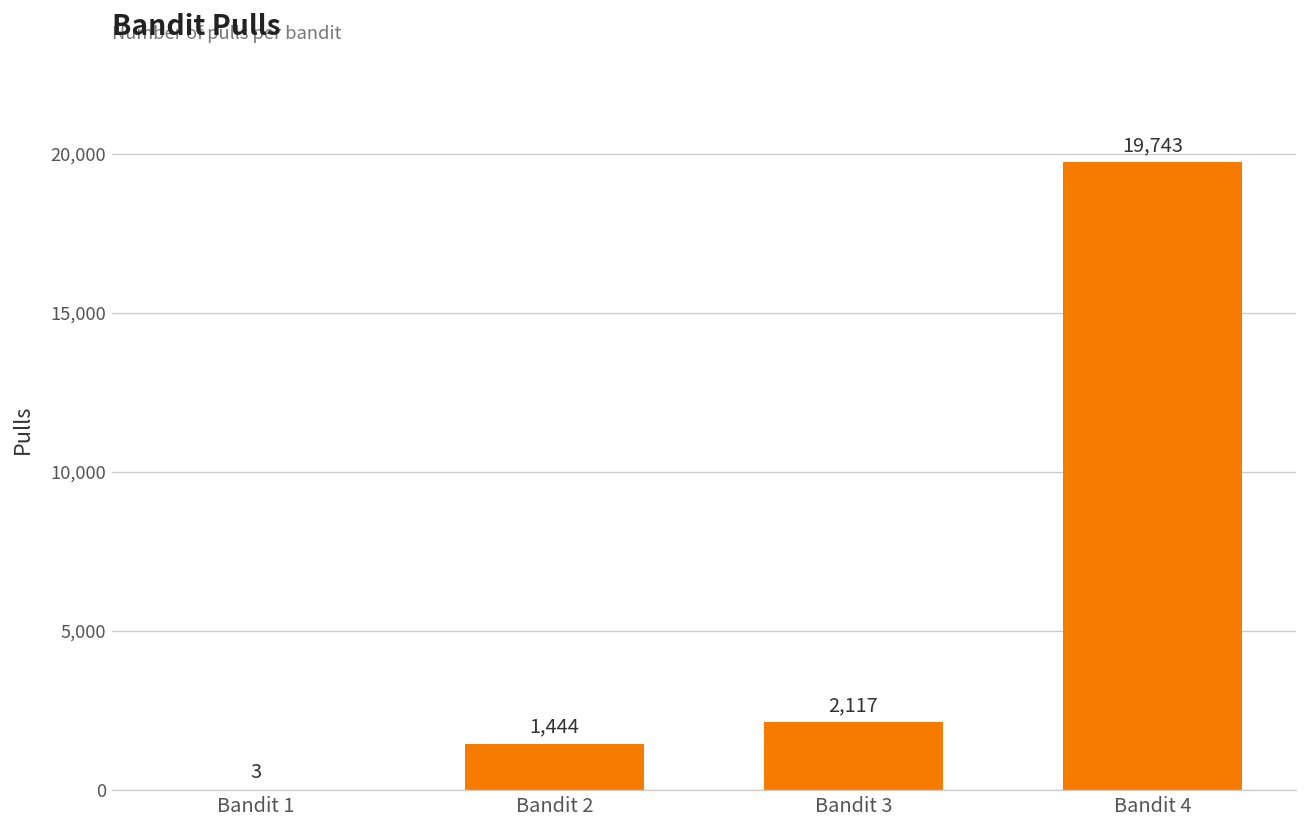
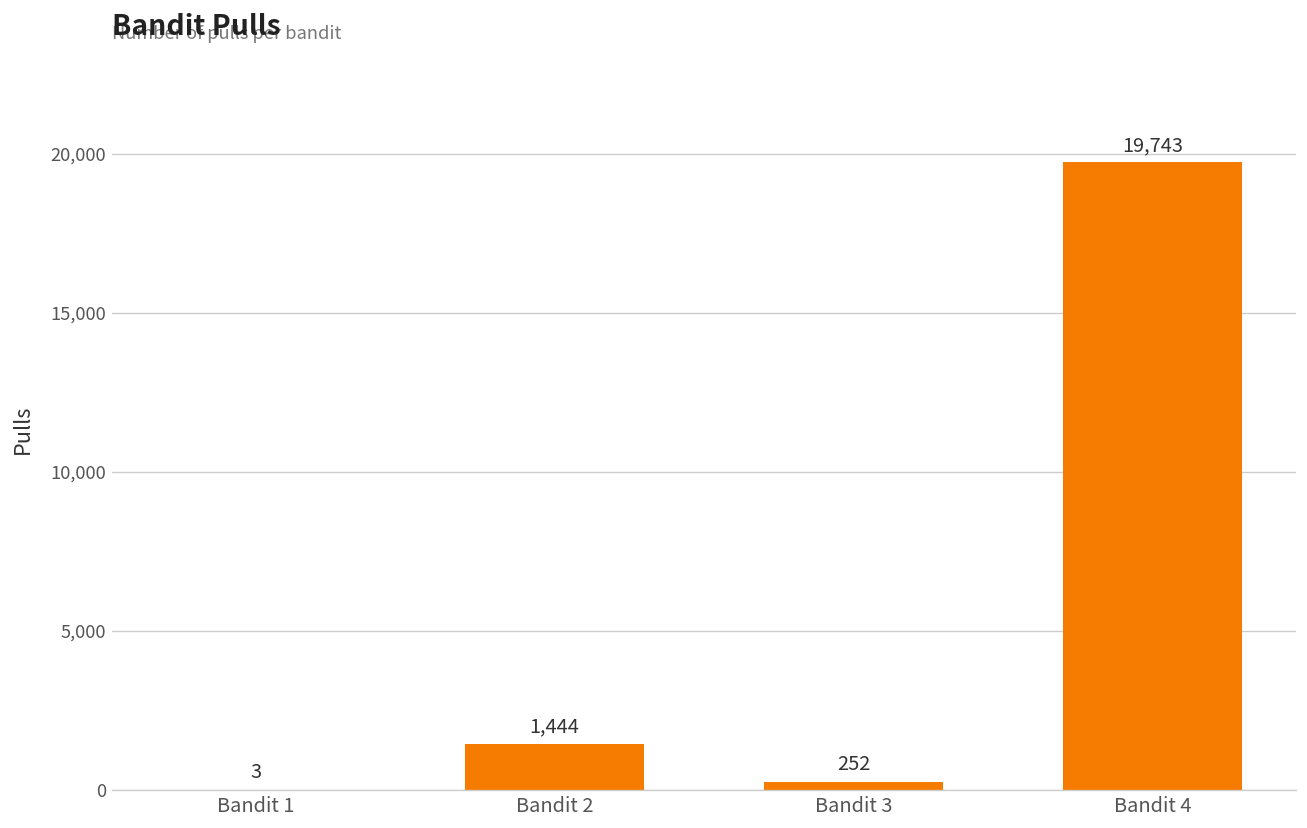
  {
    "Bandit 1": "3",
    "Bandit 2": "1,444",
-   "Bandit 3": "2,117",
+   "Bandit 3": "252",
    "Bandit 4": "19,743"
  }
